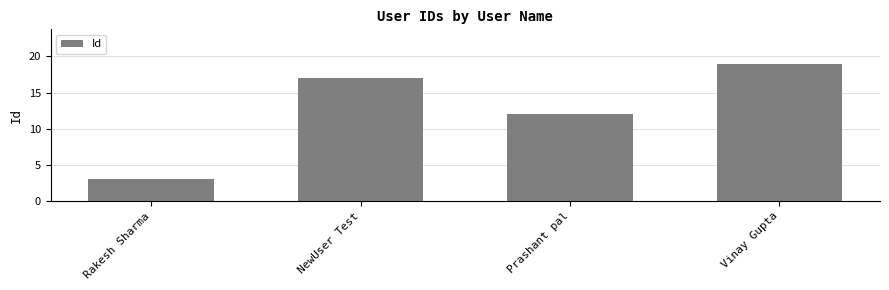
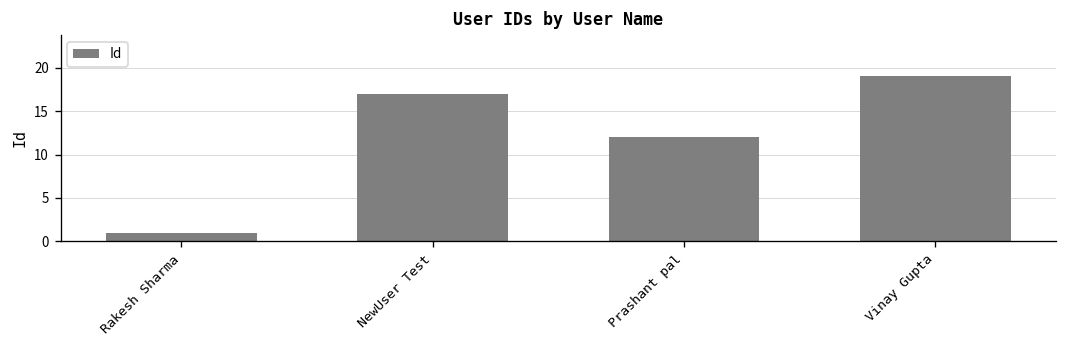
  {
-   "Rakesh Sharma": 3,
+   "Rakesh Sharma": 1,
    "NewUser Test": 17,
    "Prashant pal": 12,
    "Vinay Gupta": 19
  }
